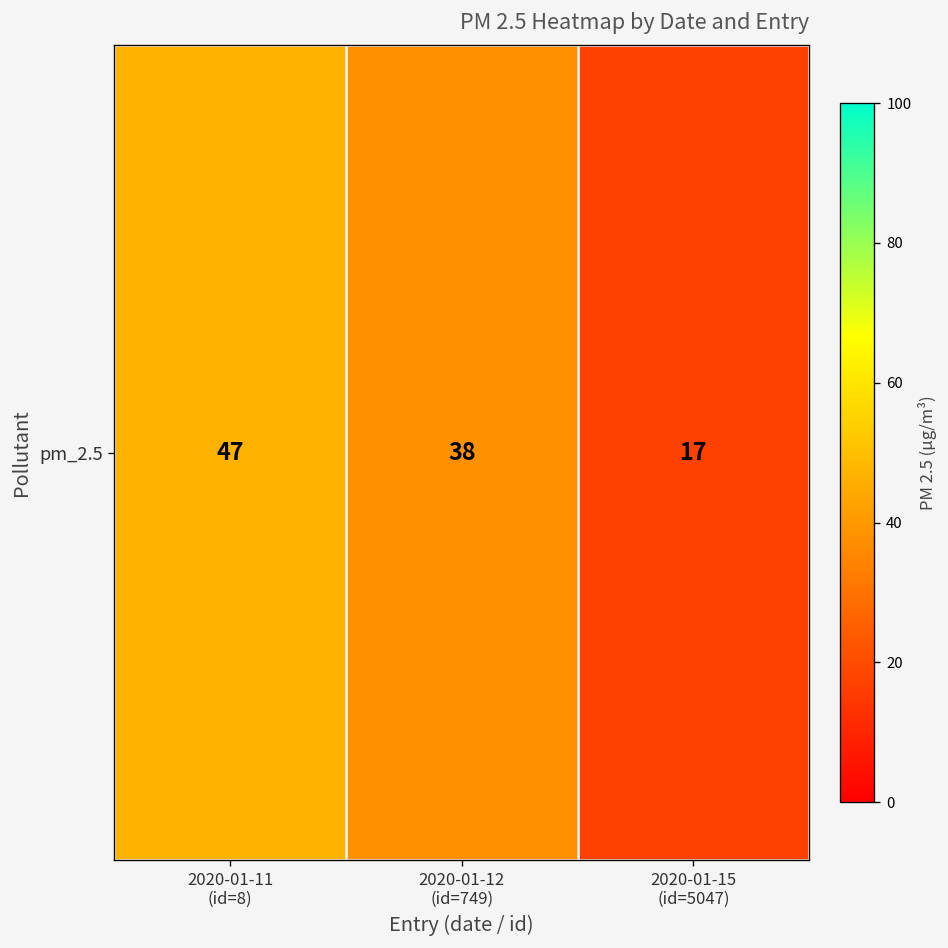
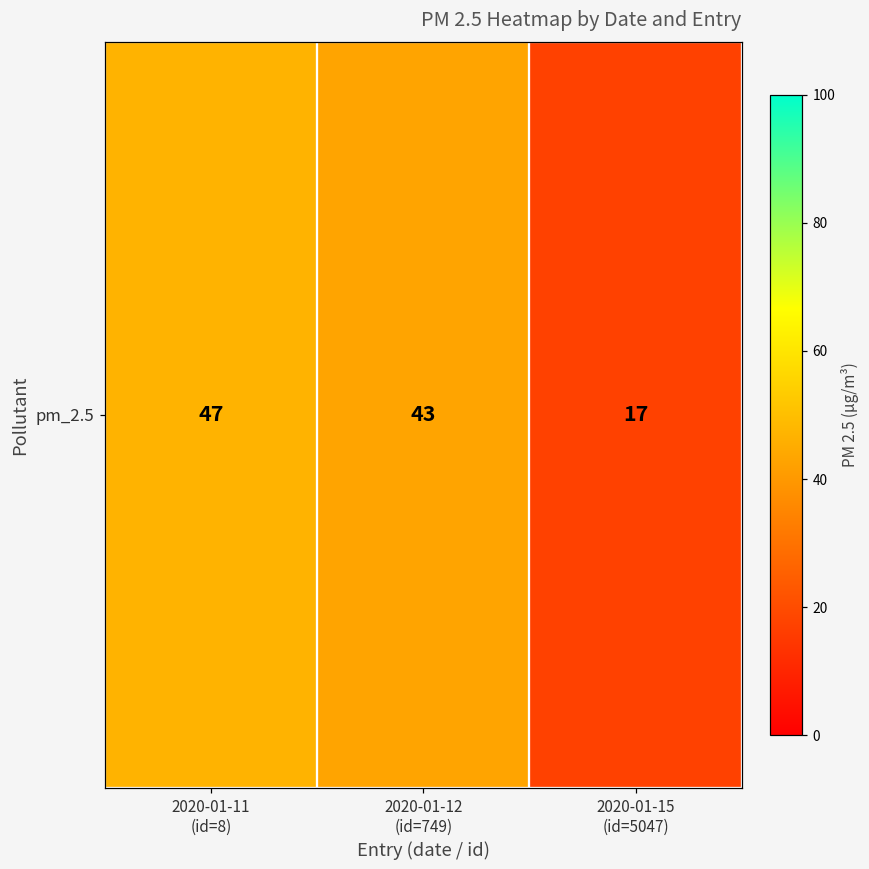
  {
    "pm_2.5": {
      "2020-01-11 (id=8)": 47,
-     "2020-01-12 (id=749)": 38,
+     "2020-01-12 (id=749)": 43,
      "2020-01-15 (id=5047)": 17
    }
  }
